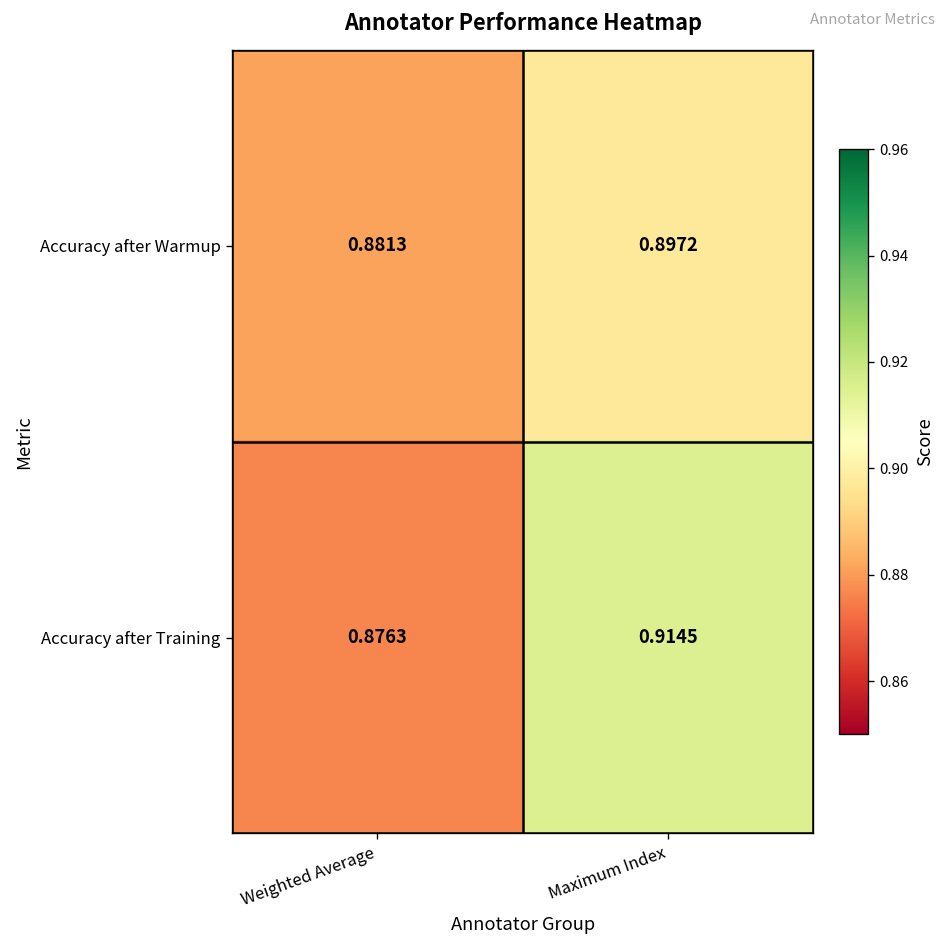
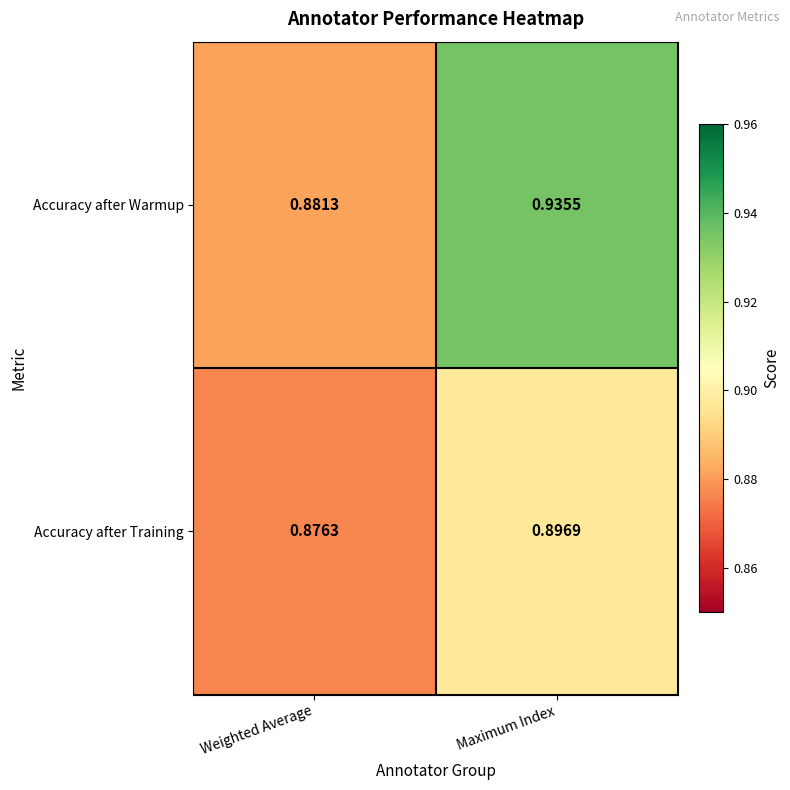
  {
    "Accuracy after Warmup": {
      "Weighted Average": 0.8813,
-     "Maximum Index": 0.8972
+     "Maximum Index": 0.9355
    },
    "Accuracy after Training": {
      "Weighted Average": 0.8763,
-     "Maximum Index": 0.9145
+     "Maximum Index": 0.8969
    }
  }
